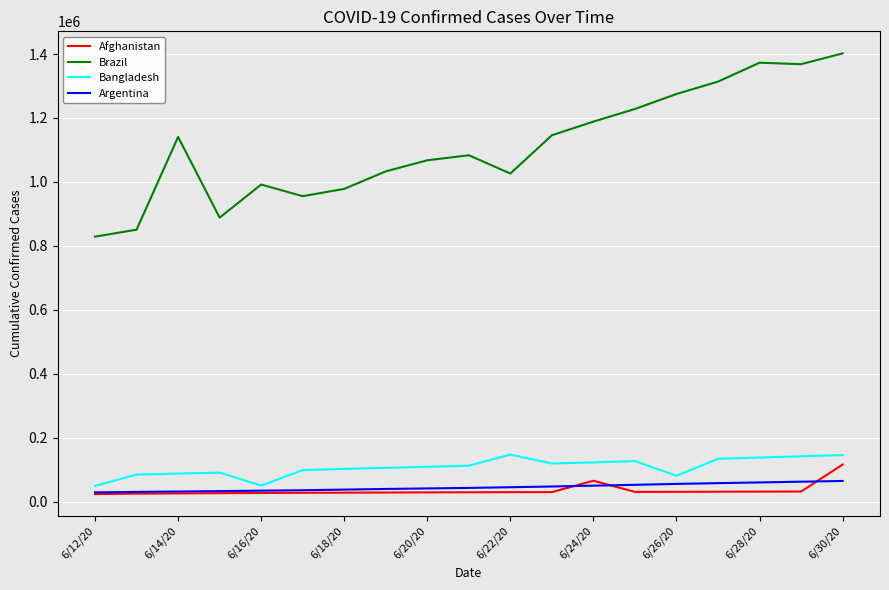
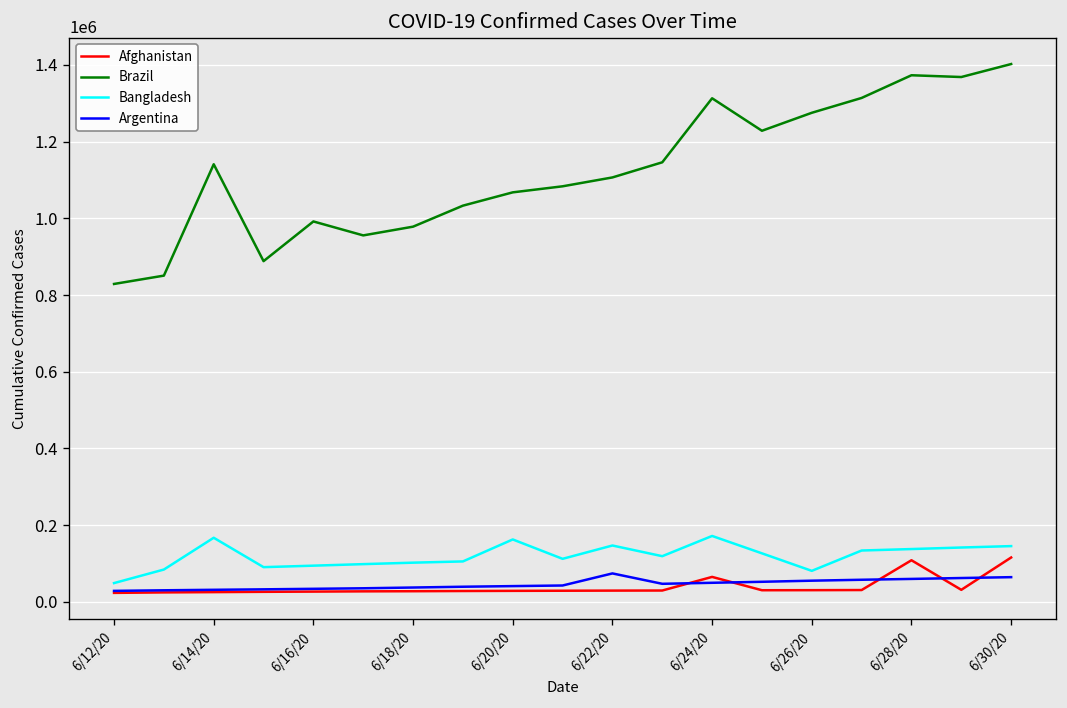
  {
    "Afghanistan": {
      "6/18/20": 30000,
      "6/20/20": 30000,
      "6/22/20": 30000,
      "6/24/20": 70000,
      "6/26/20": 30000,
-     "6/28/20": 30000,
+     "6/28/20": 110000,
      "6/30/20": 120000
    },
    "Brazil": {
      "6/12/20": 830000,
      "6/14/20": 1140000,
      "6/16/20": 990000,
      "6/18/20": 980000,
      "6/20/20": 1070000,
-     "6/22/20": 1030000,
-     "6/24/20": 1190000,
+     "6/22/20": 1110000,
+     "6/24/20": 1310000,
      "6/26/20": 1270000,
      "6/28/20": 1370000,
      "6/30/20": 1400000
    },
    "Bangladesh": {
      "6/12/20": 50000,
-     "6/14/20": 90000,
-     "6/16/20": 50000,
+     "6/14/20": 170000,
+     "6/16/20": 90000,
      "6/18/20": 100000,
-     "6/20/20": 110000,
+     "6/20/20": 160000,
      "6/22/20": 150000,
-     "6/24/20": 120000,
+     "6/24/20": 170000,
      "6/26/20": 80000,
      "6/28/20": 140000,
      "6/30/20": 150000
    },
    "Argentina": {
      "6/18/20": 40000,
      "6/20/20": 40000,
-     "6/22/20": 40000,
+     "6/22/20": 70000,
      "6/24/20": 50000,
      "6/26/20": 60000,
      "6/28/20": 60000,
      "6/30/20": 60000
    }
  }
